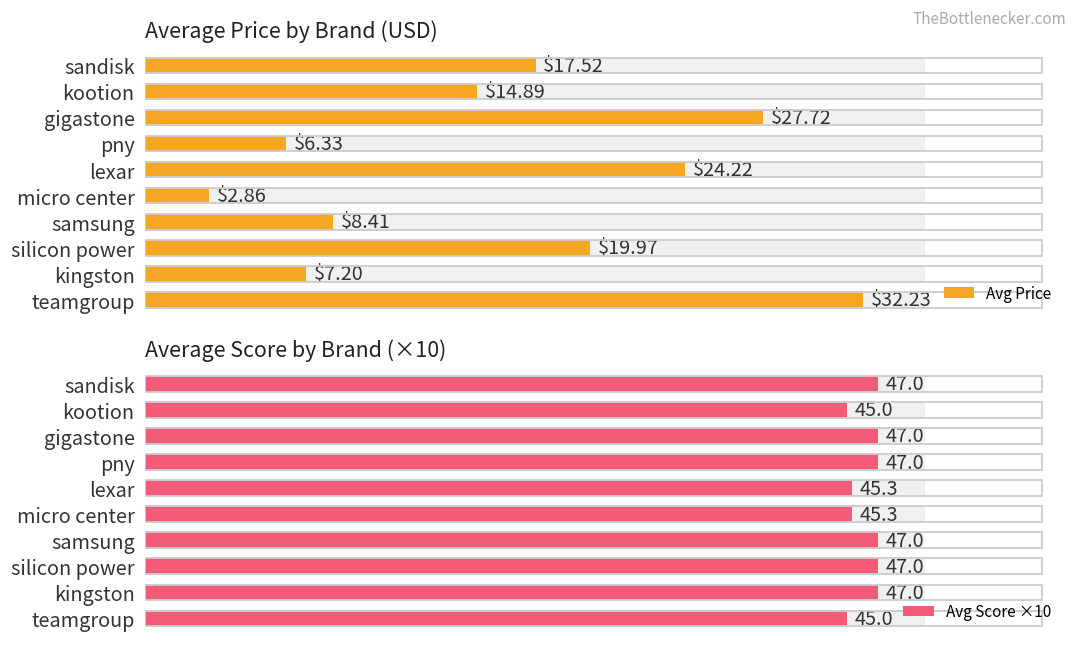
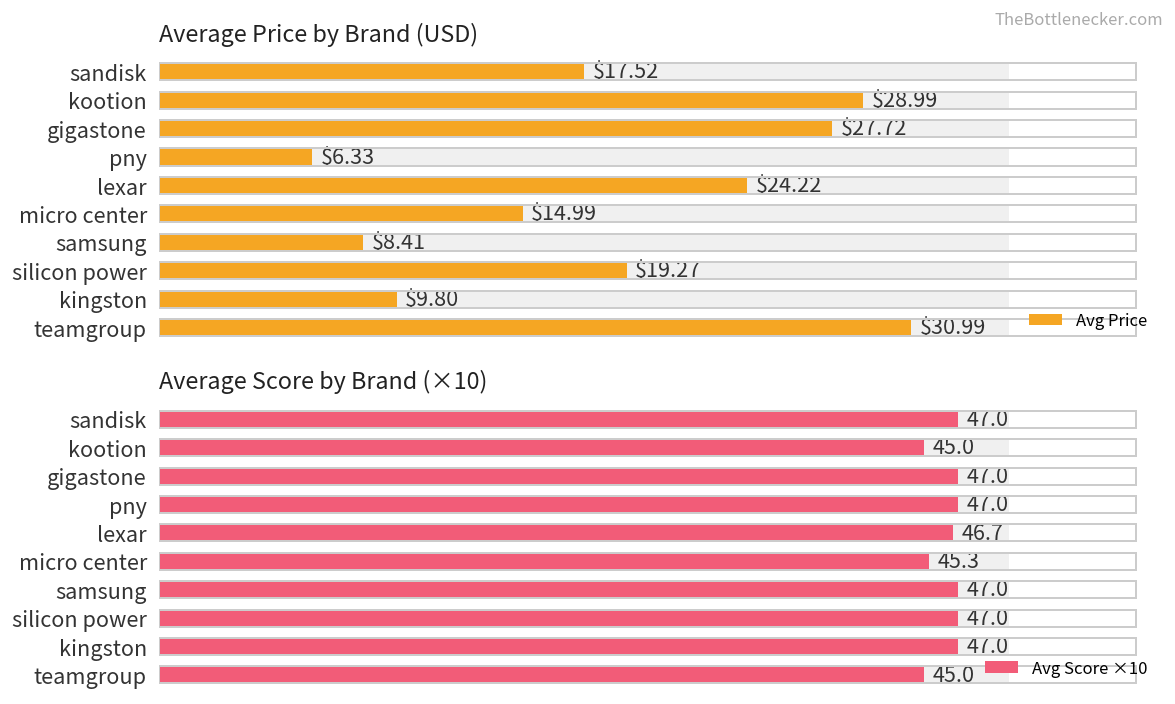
  {
    "Average Price by Brand (USD)": {
      "Avg Price": {
-       "kootion": "$14.89",
-       "micro center": "$2.86",
-       "silicon power": "$19.97",
-       "kingston": "$7.20",
-       "teamgroup": "$32.23"
+       "kootion": "$28.99",
+       "micro center": "$14.99",
+       "silicon power": "$19.27",
+       "kingston": "$9.80",
+       "teamgroup": "$30.99"
      }
    },
    "Average Score by Brand (×10)": {
      "Avg Score ×10": {
-       "lexar": "45.3"
+       "lexar": "46.7"
      }
    }
  }
